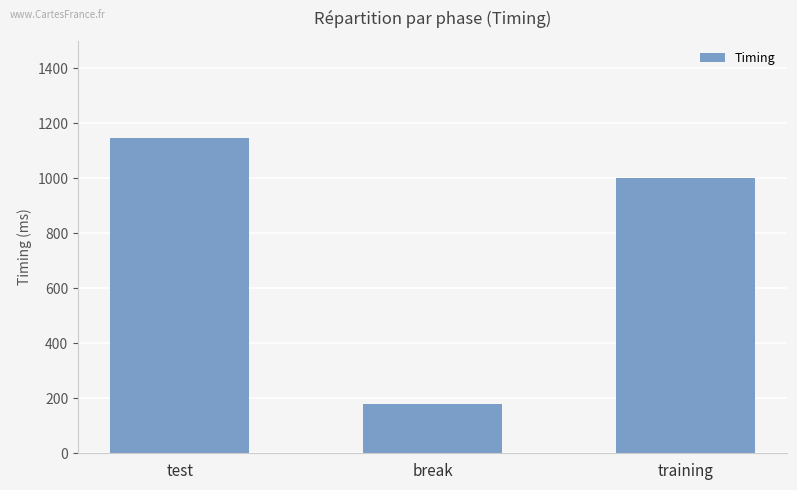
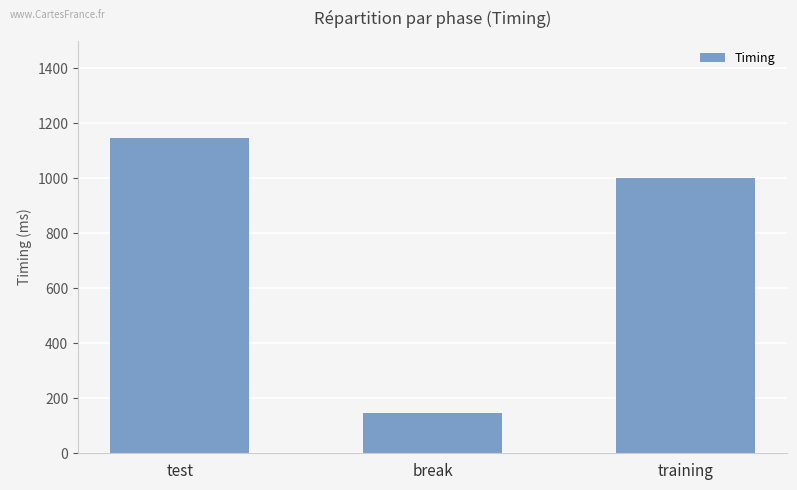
  {
    "test": 1150,
-   "break": 180,
+   "break": 150,
    "training": 1000
  }
